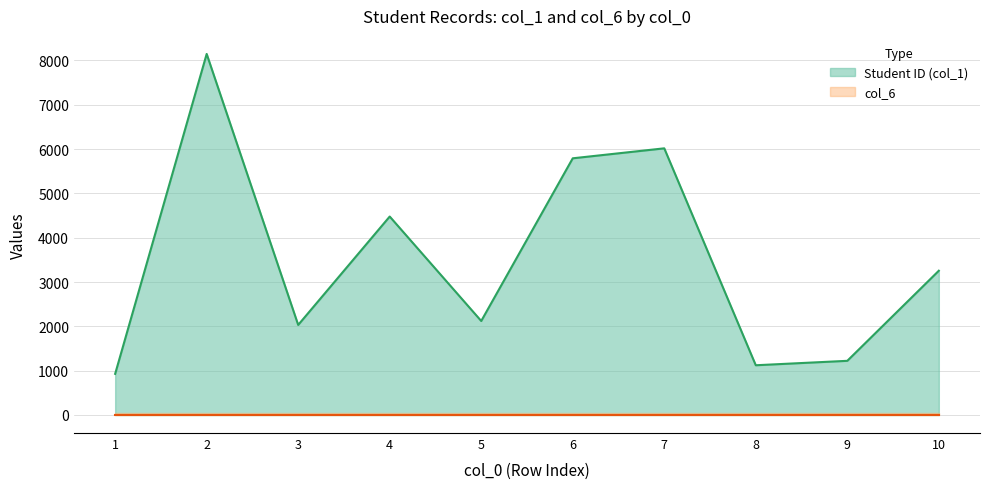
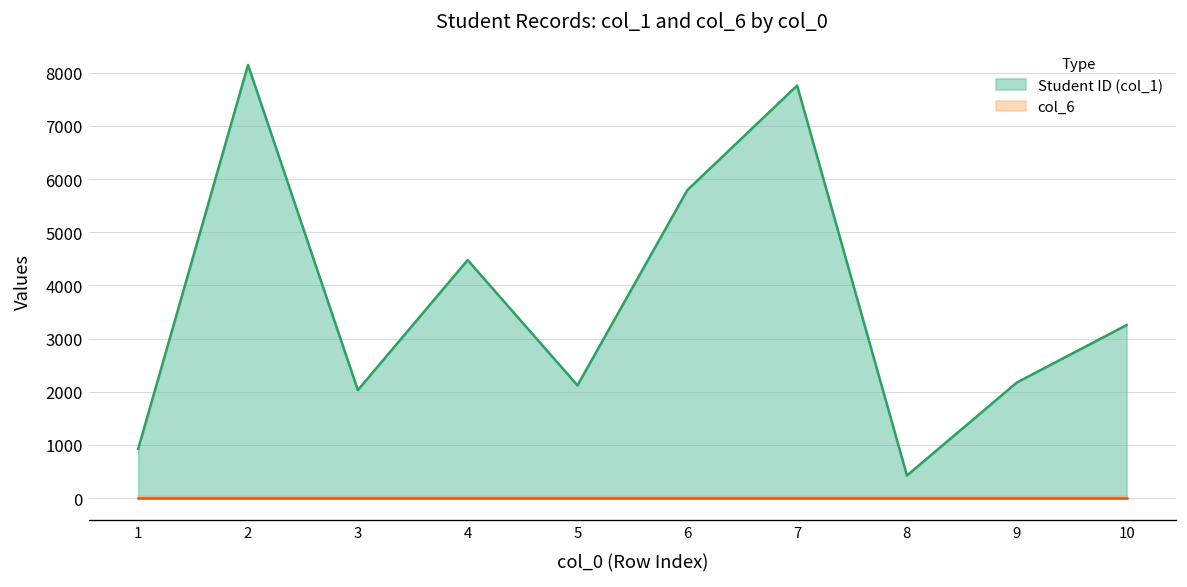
  {
    "Student ID (col_1)": {
      "1": 900,
      "2": 8100,
      "3": 2000,
      "4": 4500,
      "5": 2100,
      "6": 5800,
-     "7": 6000,
-     "8": 1100,
-     "9": 1200,
+     "7": 7800,
+     "8": 400,
+     "9": 2200,
      "10": 3300
    }
  }
